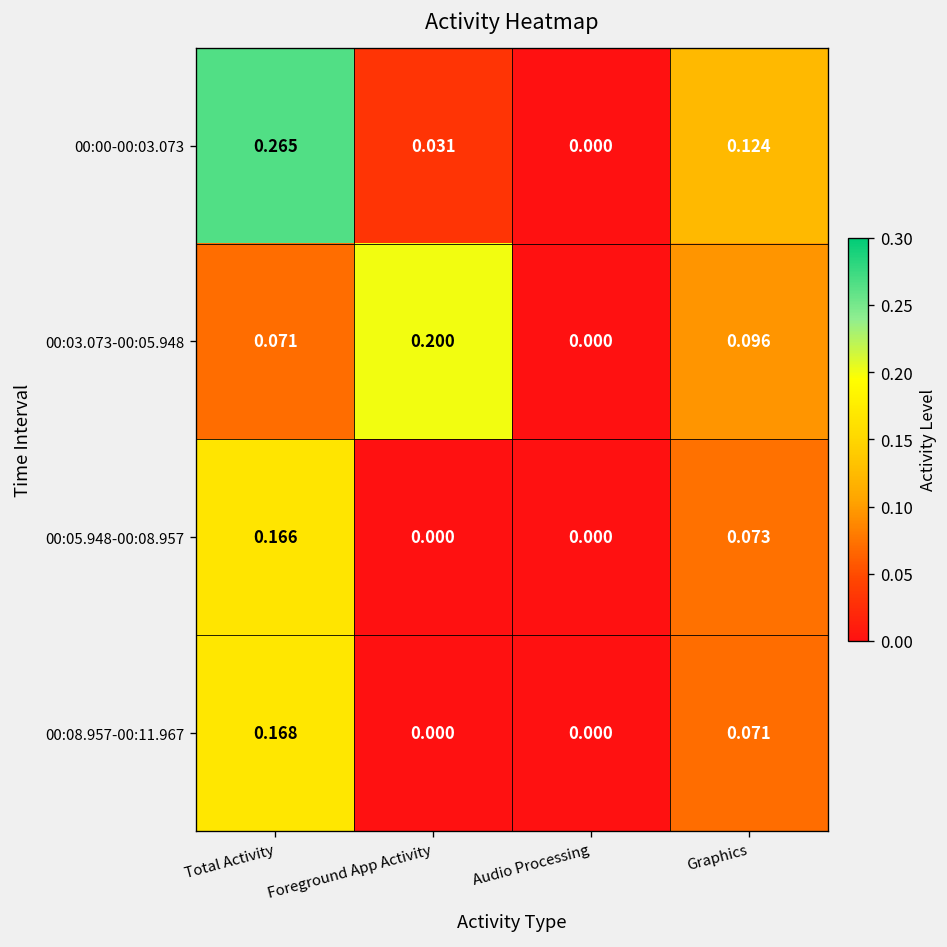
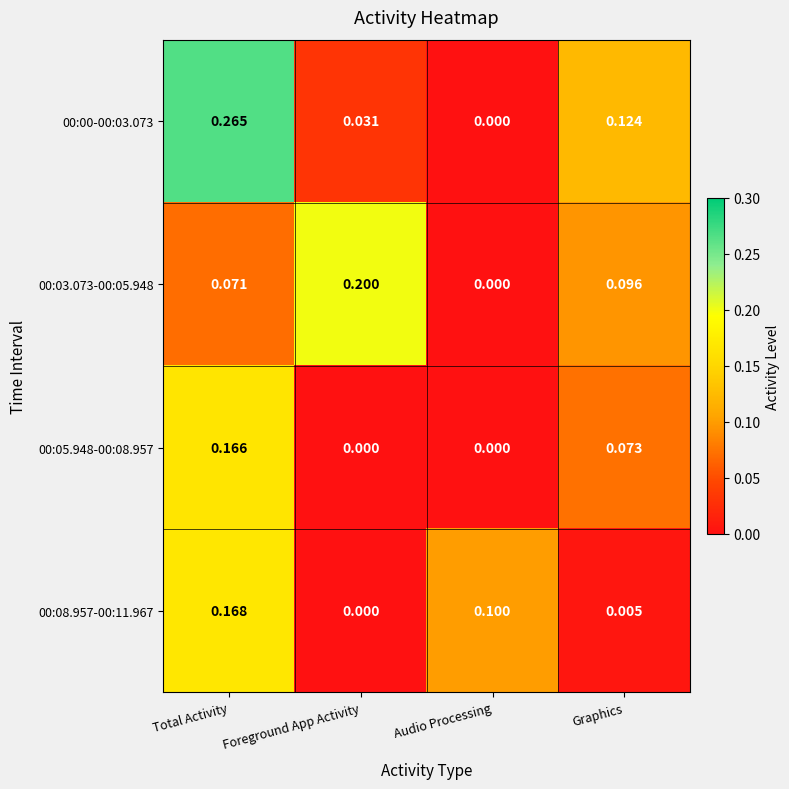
  {
    "00:00-00:03.073": {
      "Total Activity": 0.265,
      "Foreground App Activity": 0.031,
      "Audio Processing": 0.000,
      "Graphics": 0.124
    },
    "00:03.073-00:05.948": {
      "Total Activity": 0.071,
      "Foreground App Activity": 0.200,
      "Audio Processing": 0.000,
      "Graphics": 0.096
    },
    "00:05.948-00:08.957": {
      "Total Activity": 0.166,
      "Foreground App Activity": 0.000,
      "Audio Processing": 0.000,
      "Graphics": 0.073
    },
    "00:08.957-00:11.967": {
      "Total Activity": 0.168,
      "Foreground App Activity": 0.000,
-     "Audio Processing": 0.000,
-     "Graphics": 0.071
+     "Audio Processing": 0.100,
+     "Graphics": 0.005
    }
  }
